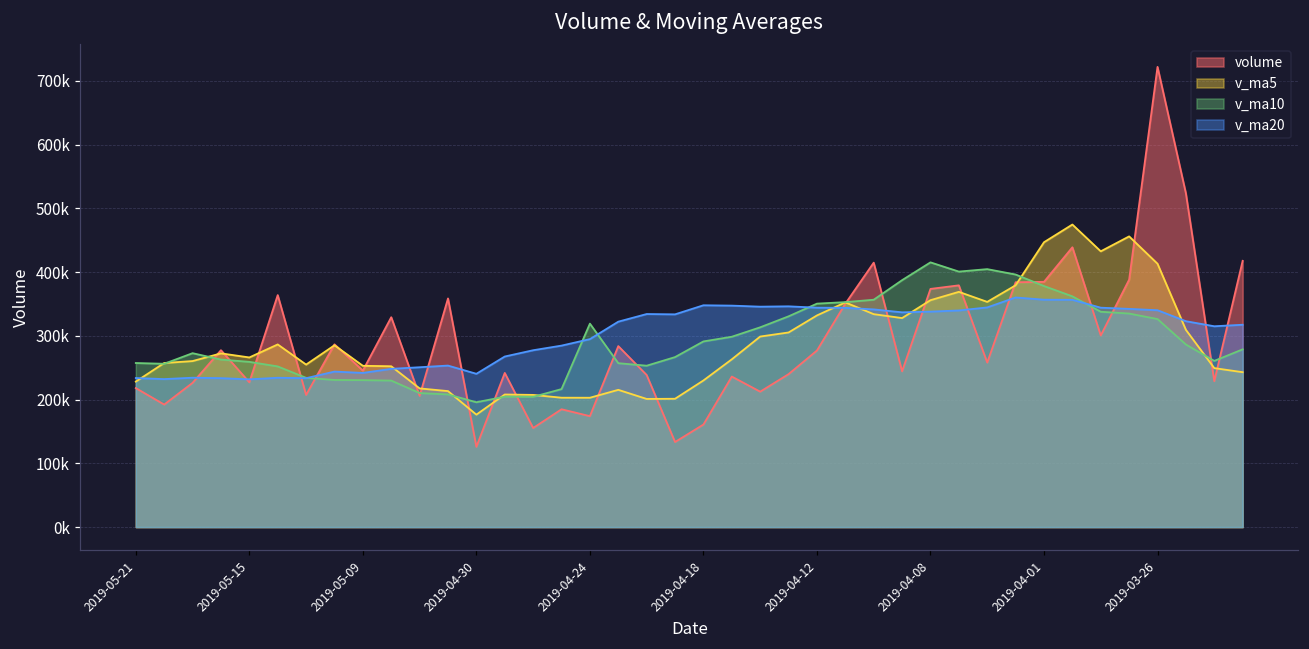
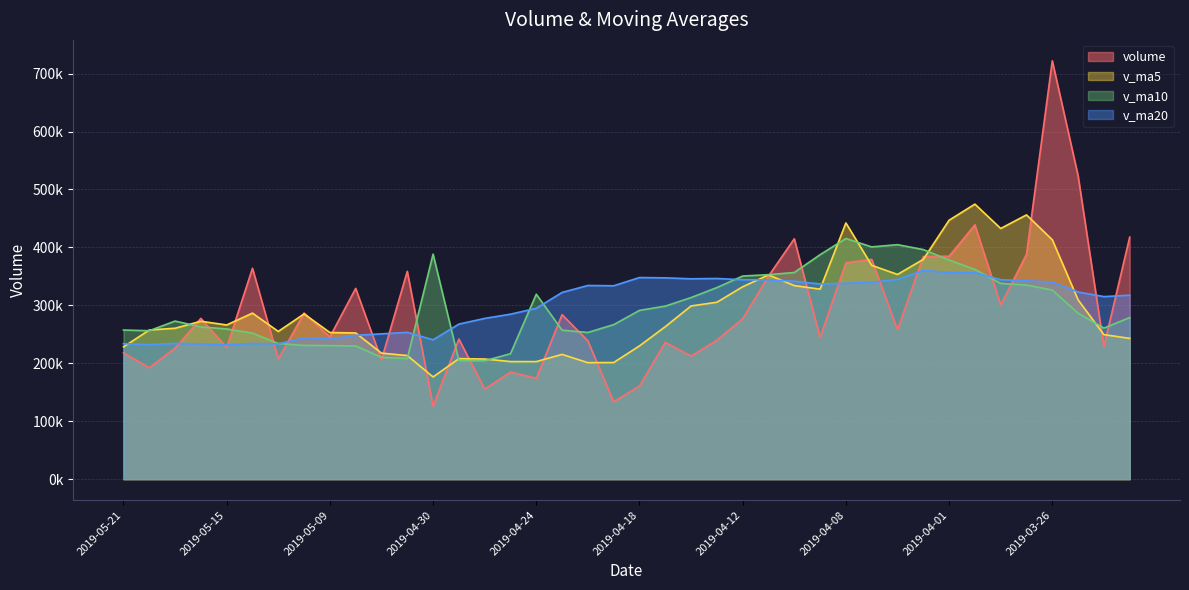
  {
    "volume": {
      "2019-05-21": 220000,
      "2019-05-15": 230000,
      "2019-04-30": 130000,
      "2019-04-24": 170000,
      "2019-04-18": 160000,
      "2019-04-12": 280000,
      "2019-04-08": 370000,
      "2019-04-01": 380000,
      "2019-03-26": 720000
    },
    "v_ma5": {
      "2019-05-21": 230000,
      "2019-05-15": 270000,
      "2019-05-09": 250000,
      "2019-04-30": 180000,
      "2019-04-24": 200000,
      "2019-04-18": 230000,
      "2019-04-12": 330000,
-     "2019-04-08": 360000,
+     "2019-04-08": 440000,
      "2019-04-01": 450000,
      "2019-03-26": 410000
    },
    "v_ma10": {
      "2019-05-21": 260000,
      "2019-05-15": 260000,
      "2019-05-09": 230000,
-     "2019-04-30": 200000,
+     "2019-04-30": 390000,
      "2019-04-24": 320000,
      "2019-04-18": 290000,
      "2019-04-12": 350000,
      "2019-04-08": 420000,
      "2019-04-01": 380000,
      "2019-03-26": 330000
    },
    "v_ma20": {
      "2019-05-21": 230000,
      "2019-05-15": 230000,
      "2019-04-30": 240000,
      "2019-04-24": 290000,
      "2019-04-18": 350000,
      "2019-04-12": 340000,
      "2019-04-08": 340000,
      "2019-04-01": 360000,
      "2019-03-26": 340000
    }
  }
